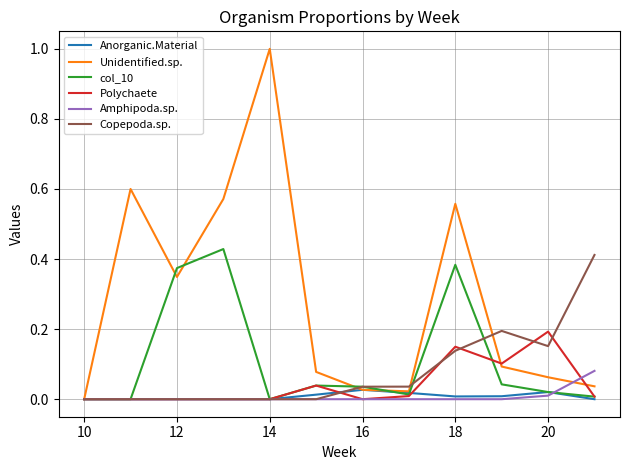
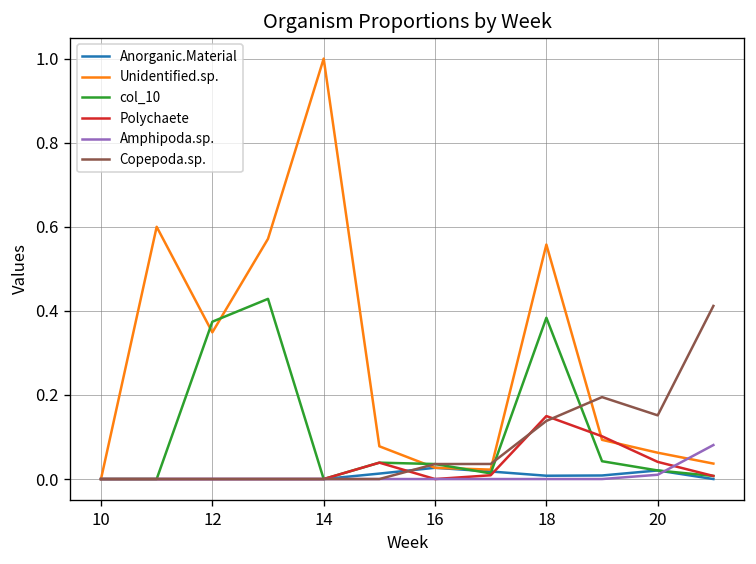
  {
    "Anorganic.Material": {
      "18": 0.01
    },
    "Unidentified.sp.": {
      "12": 0.35,
      "14": 1.00,
      "18": 0.56,
      "20": 0.06
    },
    "col_10": {
      "12": 0.37,
      "18": 0.38
    },
    "Polychaete": {
      "18": 0.15,
-     "20": 0.19
+     "20": 0.04
    },
    "Amphipoda.sp.": {
      "18": 0.00,
      "20": 0.01
    },
    "Copepoda.sp.": {
      "18": 0.14,
      "20": 0.15
    }
  }
